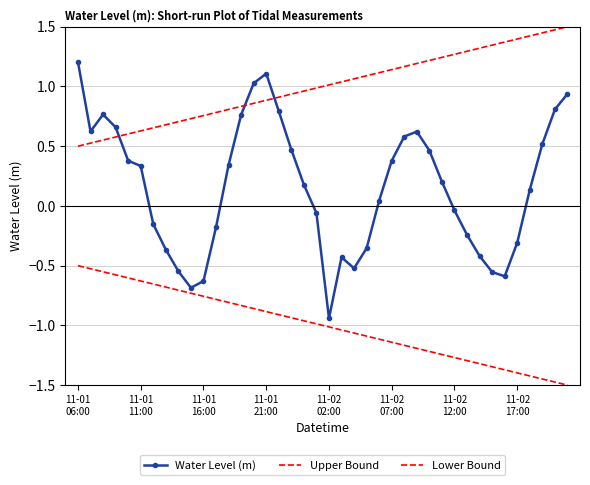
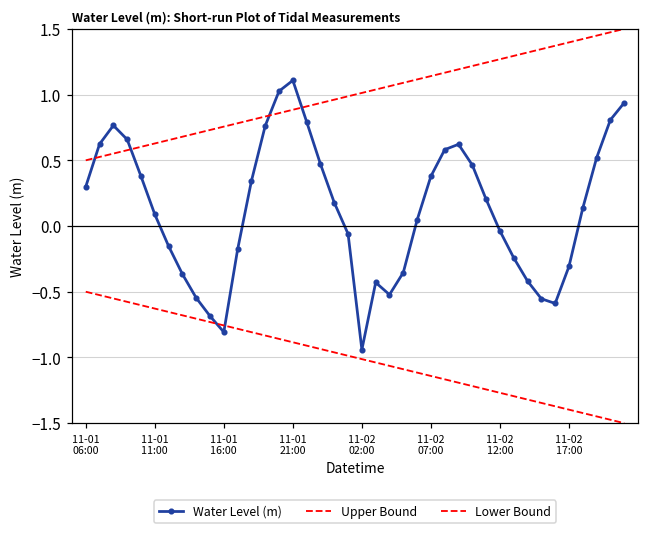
  {
    "Water Level (m)": {
-     "11-01 06:00": 1.20,
-     "11-01 11:00": 0.33,
-     "11-01 16:00": -0.63,
+     "11-01 06:00": 0.30,
+     "11-01 11:00": 0.09,
+     "11-01 16:00": -0.81,
      "11-01 21:00": 1.11,
      "11-02 02:00": -0.94,
      "11-02 07:00": 0.38,
      "11-02 12:00": -0.04,
      "11-02 17:00": -0.31
    }
  }
